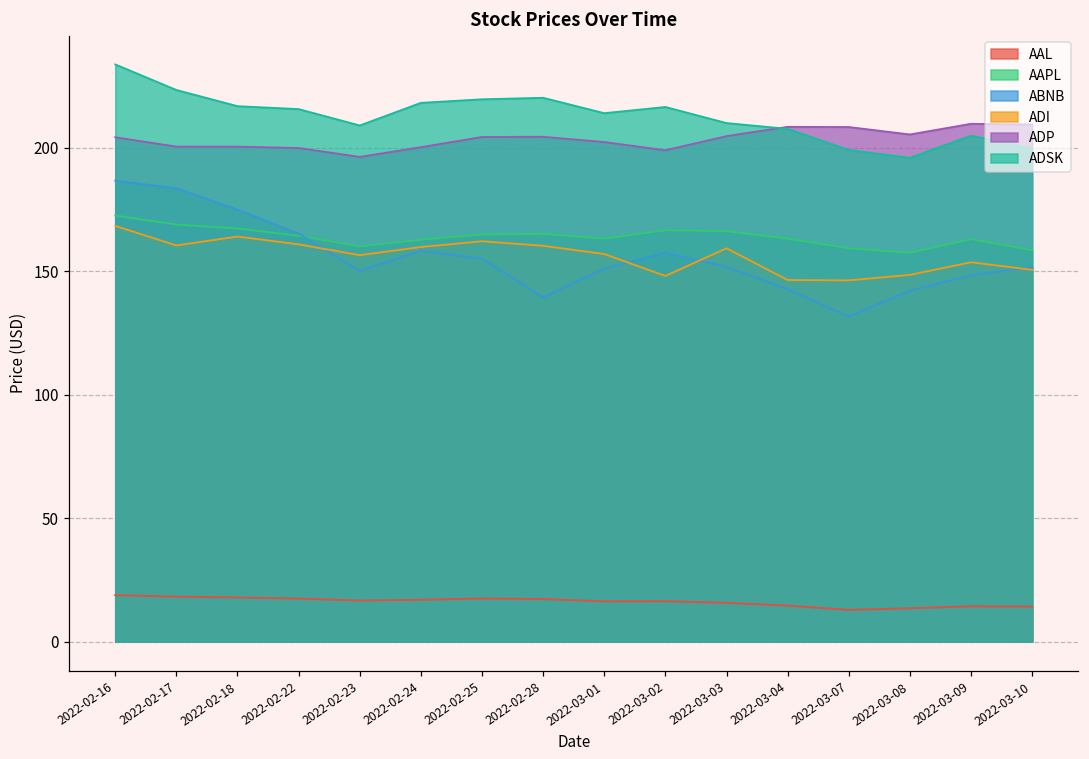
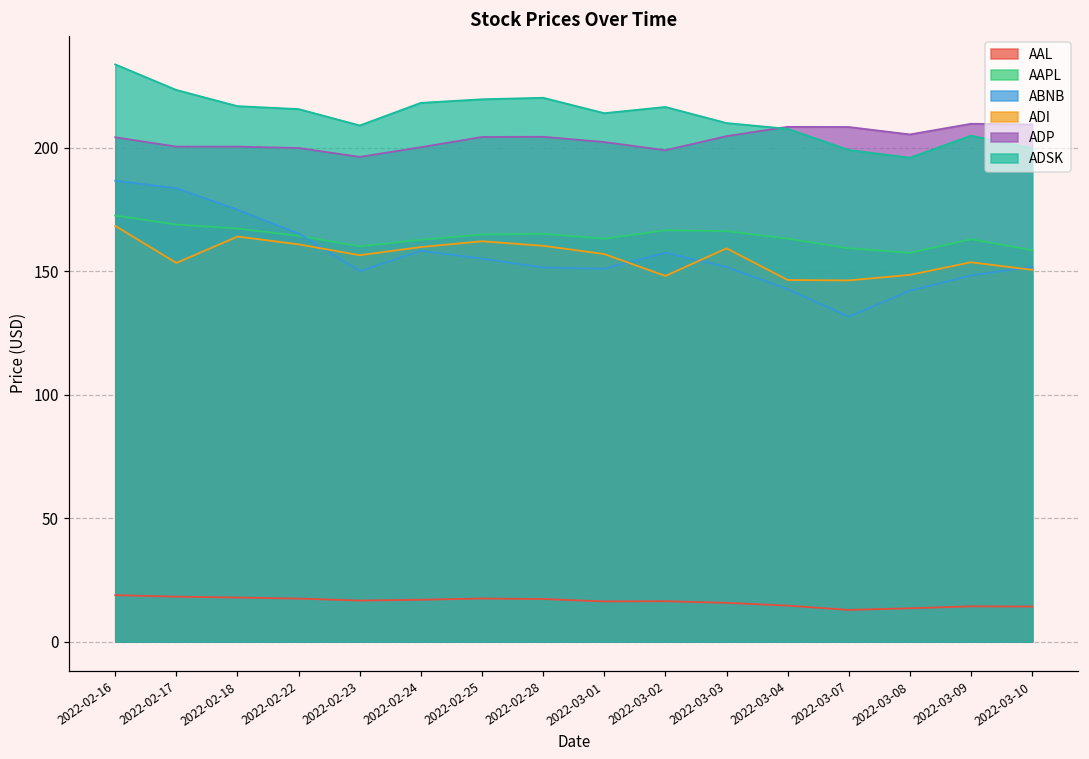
  {
    "AAL": {
      "2022-02-16": 19,
      "2022-02-17": 18,
      "2022-02-18": 18,
      "2022-02-22": 17,
      "2022-02-23": 17,
      "2022-02-24": 17,
      "2022-02-25": 17,
      "2022-02-28": 17,
      "2022-03-01": 16,
      "2022-03-02": 16,
      "2022-03-03": 16,
      "2022-03-04": 15,
      "2022-03-07": 13,
      "2022-03-08": 14,
      "2022-03-09": 14,
      "2022-03-10": 14
    },
    "ABNB": {
      "2022-02-16": 187,
      "2022-02-17": 184,
      "2022-02-18": 175,
      "2022-02-23": 150,
      "2022-02-24": 158,
      "2022-02-25": 155,
-     "2022-02-28": 139,
+     "2022-02-28": 151,
      "2022-03-01": 151,
      "2022-03-02": 158,
      "2022-03-03": 152,
      "2022-03-04": 143,
      "2022-03-07": 132,
      "2022-03-08": 142,
      "2022-03-09": 148,
      "2022-03-10": 152
    },
    "ADI": {
      "2022-02-16": 168,
-     "2022-02-17": 160,
+     "2022-02-17": 153,
      "2022-02-18": 164,
      "2022-02-22": 161,
      "2022-02-23": 156,
      "2022-02-24": 160,
      "2022-02-25": 162,
      "2022-02-28": 160,
      "2022-03-01": 157,
      "2022-03-02": 148,
      "2022-03-03": 159,
      "2022-03-04": 146,
      "2022-03-07": 146,
      "2022-03-08": 149,
      "2022-03-09": 154,
      "2022-03-10": 151
    },
    "ADP": {
      "2022-02-16": 204,
      "2022-02-17": 200,
      "2022-02-18": 200,
      "2022-02-22": 200,
      "2022-02-23": 196,
      "2022-02-24": 200,
      "2022-02-25": 204,
      "2022-02-28": 204,
      "2022-03-01": 202,
      "2022-03-02": 199,
      "2022-03-03": 205,
      "2022-03-07": 208,
      "2022-03-08": 205,
      "2022-03-09": 210
    }
  }
